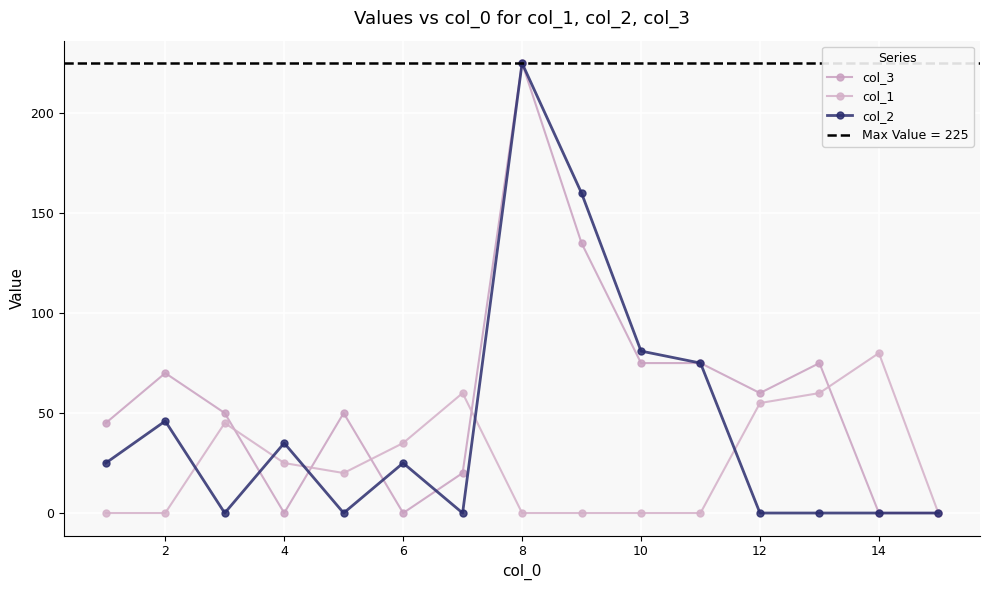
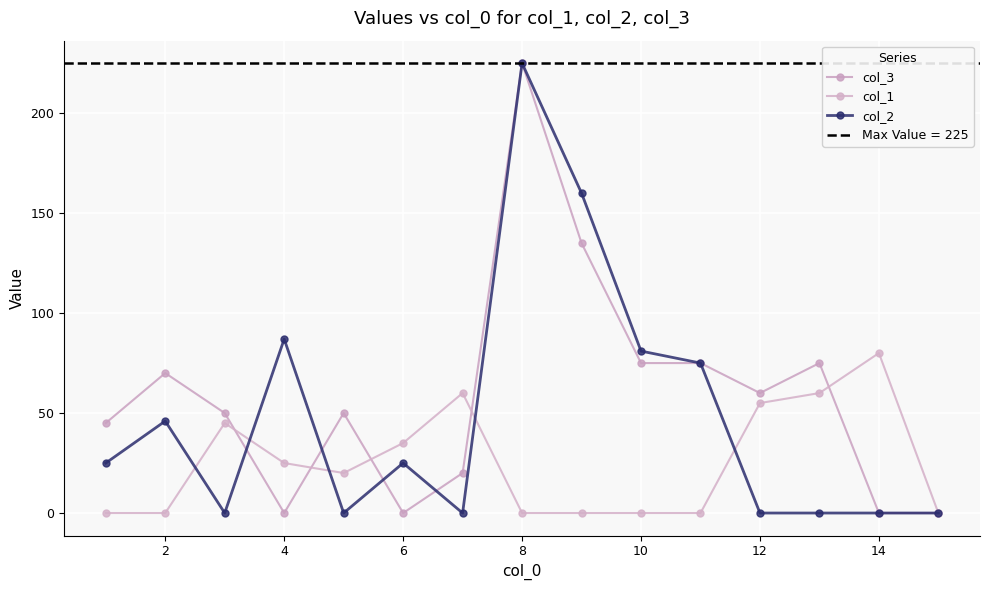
  {
    "col_2": {
      "2": 46,
-     "4": 35,
+     "4": 87,
      "6": 25,
      "10": 81,
      "12": 0
    }
  }
